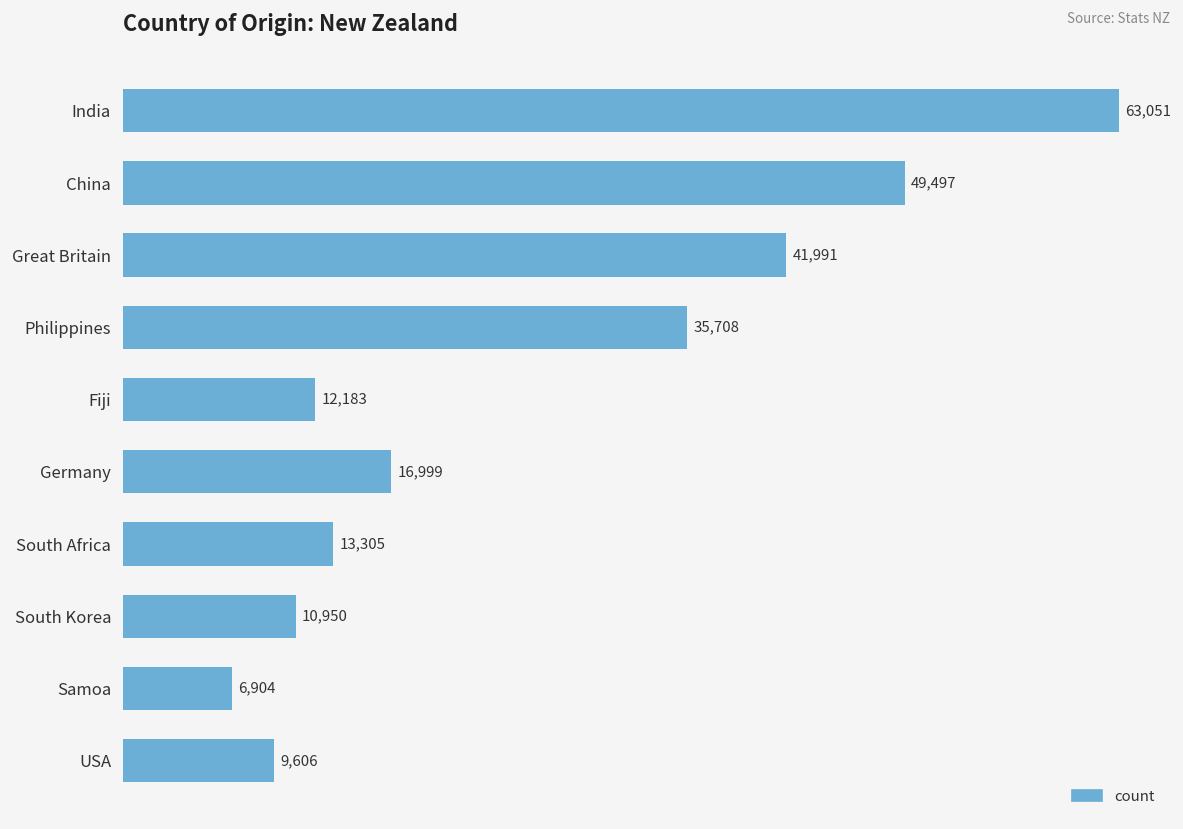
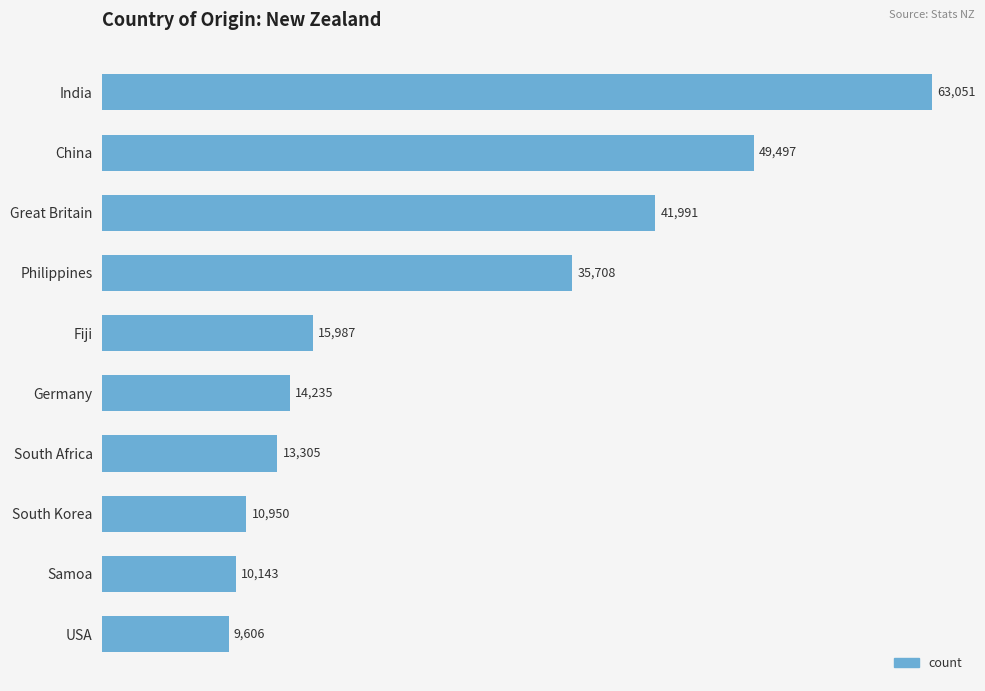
  {
    "India": "63,051",
    "China": "49,497",
    "Great Britain": "41,991",
    "Philippines": "35,708",
-   "Fiji": "12,183",
-   "Germany": "16,999",
+   "Fiji": "15,987",
+   "Germany": "14,235",
    "South Africa": "13,305",
    "South Korea": "10,950",
-   "Samoa": "6,904",
+   "Samoa": "10,143",
    "USA": "9,606"
  }
